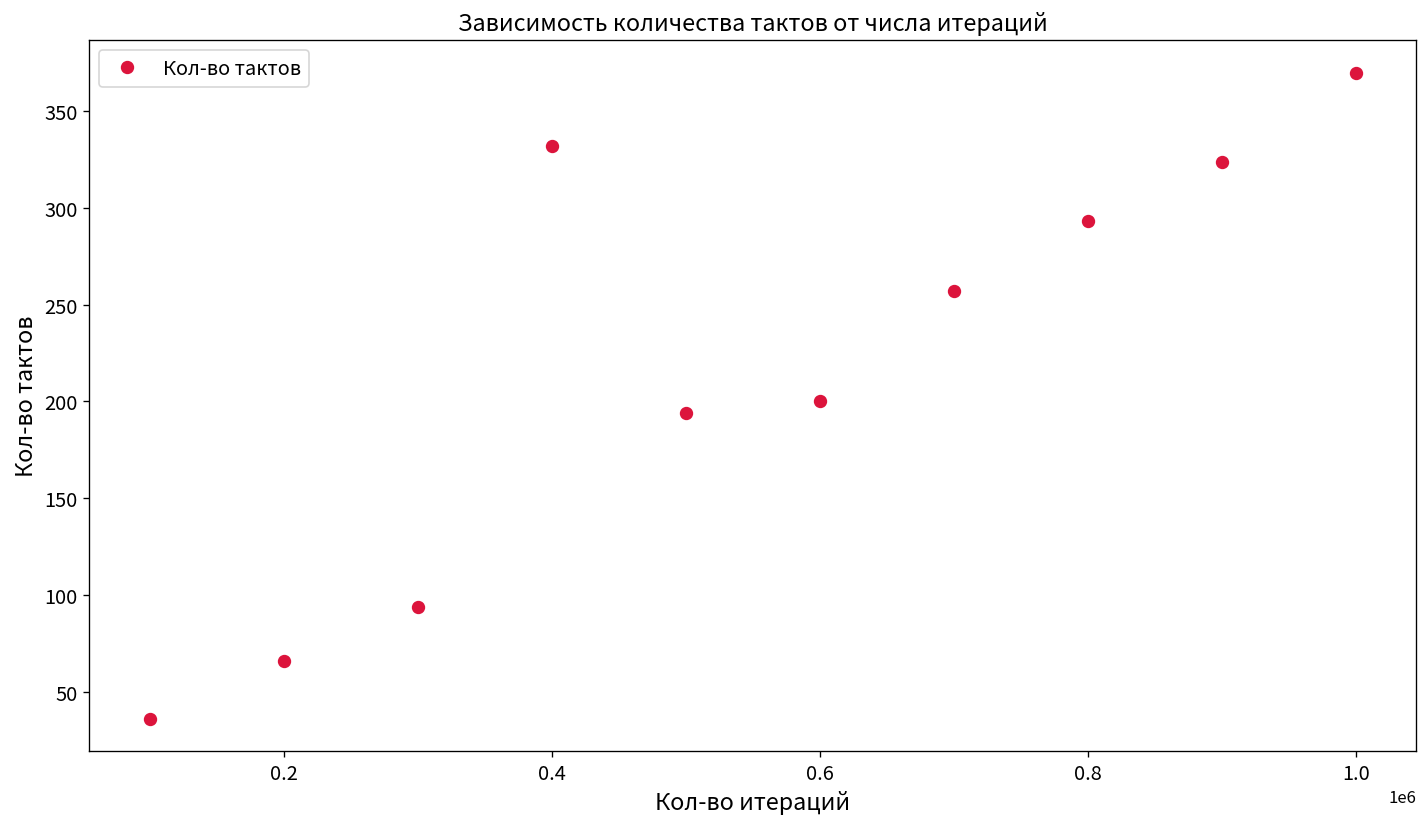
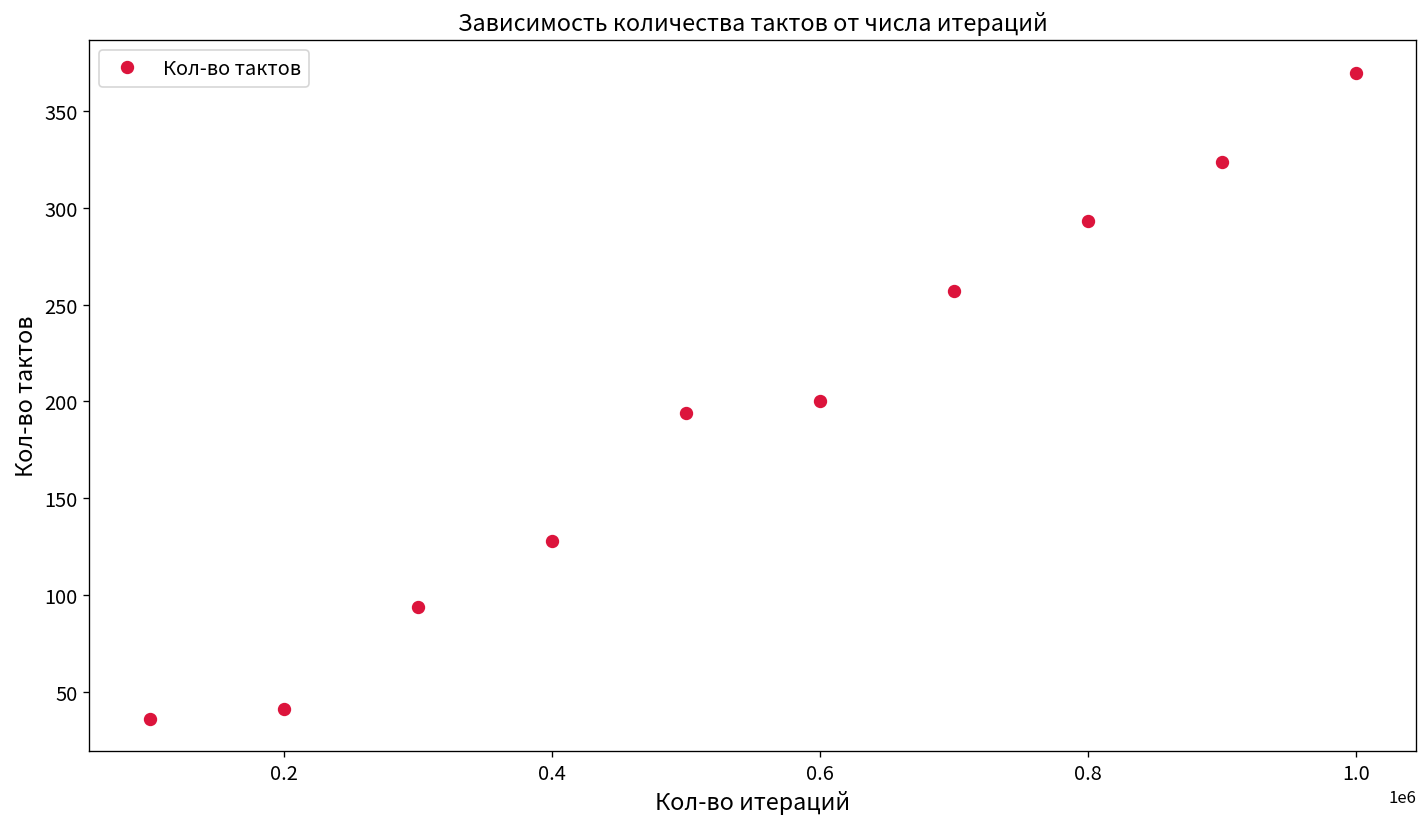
  {
-   "0.2": 66,
-   "0.4": 332,
+   "0.2": 41,
+   "0.4": 128,
    "0.6": 200,
    "0.8": 293,
    "1.0": 370
  }
